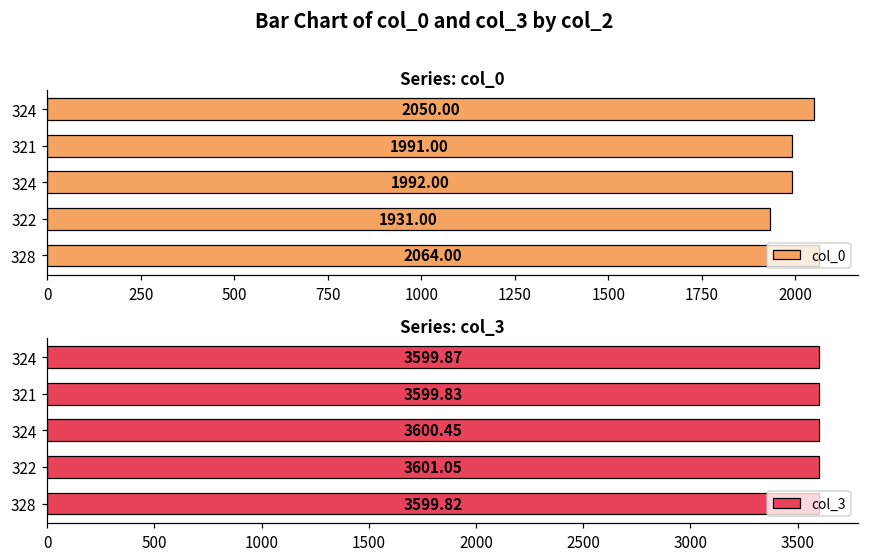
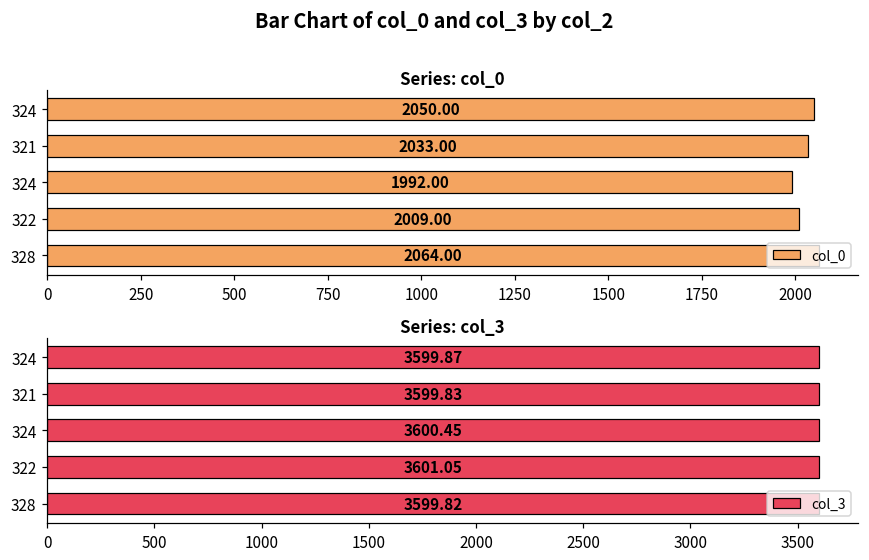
  {
    "Series: col_0": {
-     "321": 1991.00,
-     "322": 1931.00
+     "321": 2033.00,
+     "322": 2009.00
    },
    "Series: col_3": {
      "321": 3599.83,
      "322": 3601.05
    }
  }
